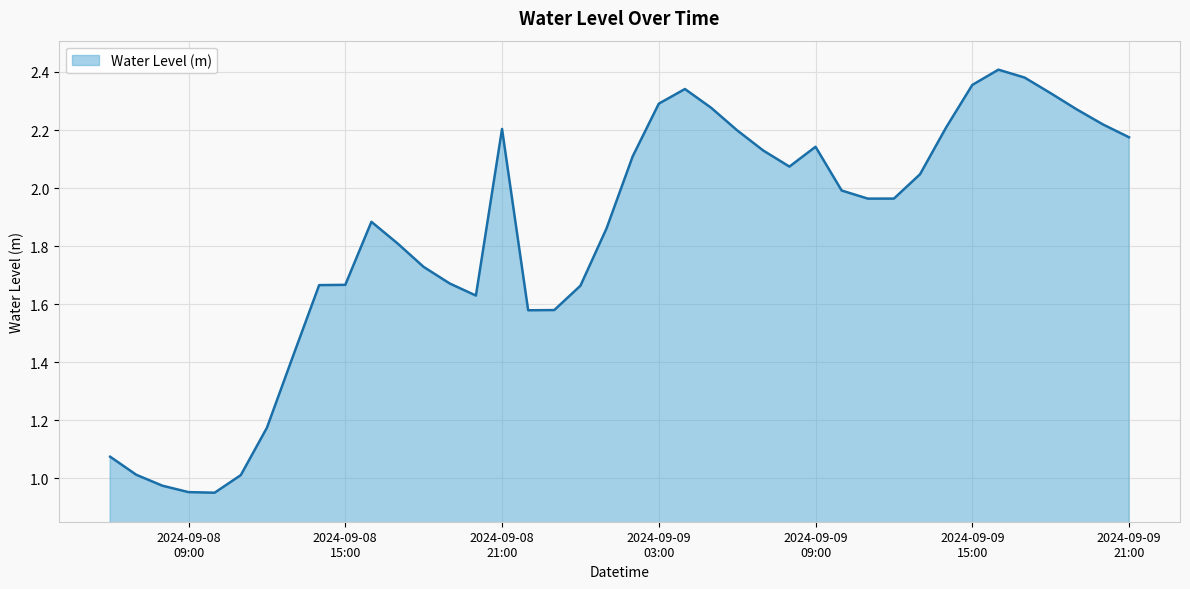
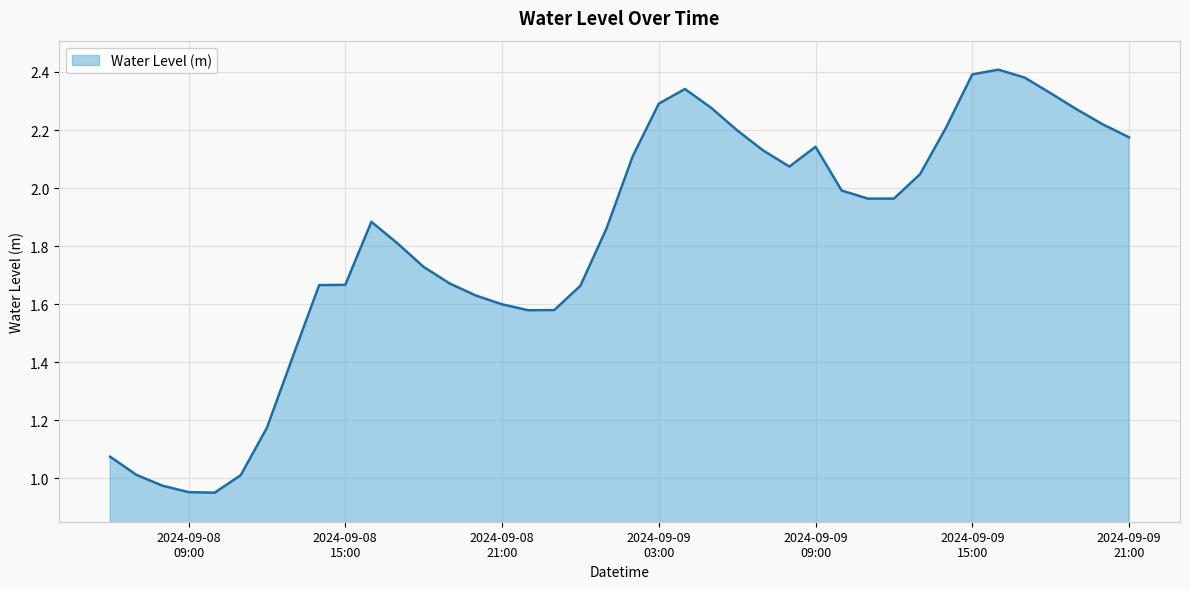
  {
    "2024-09-08 09:00": 0.95,
    "2024-09-08 15:00": 1.67,
-   "2024-09-08 21:00": 2.20,
+   "2024-09-08 21:00": 1.60,
    "2024-09-09 03:00": 2.29,
    "2024-09-09 09:00": 2.14,
-   "2024-09-09 15:00": 2.36,
+   "2024-09-09 15:00": 2.39,
    "2024-09-09 21:00": 2.17
  }
